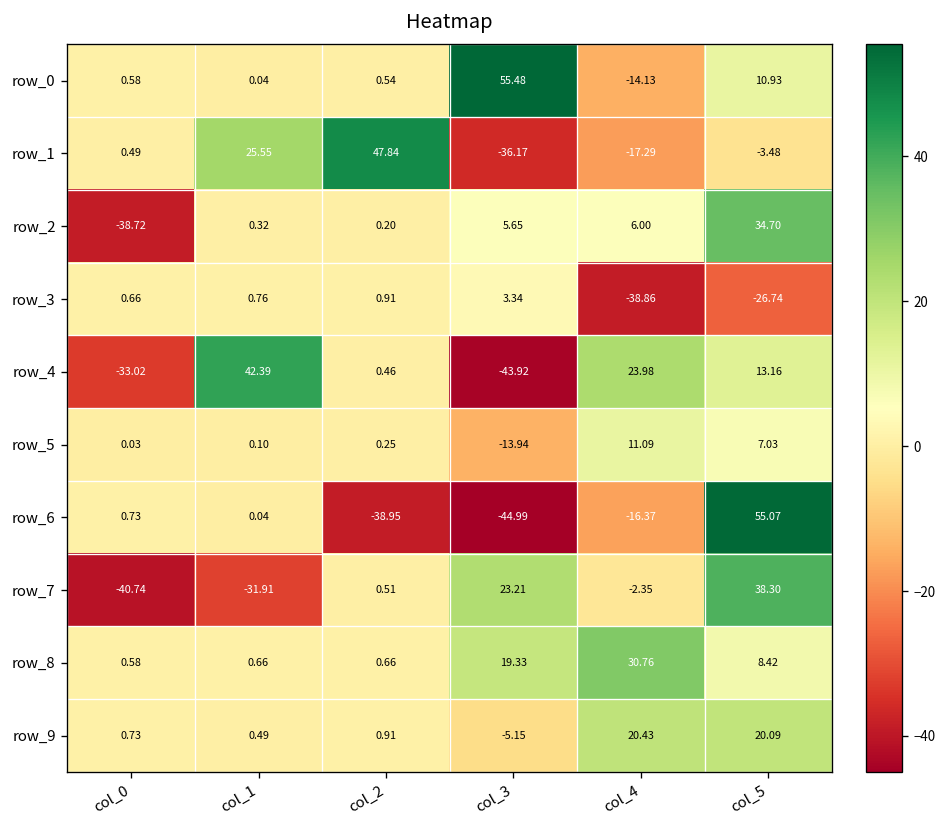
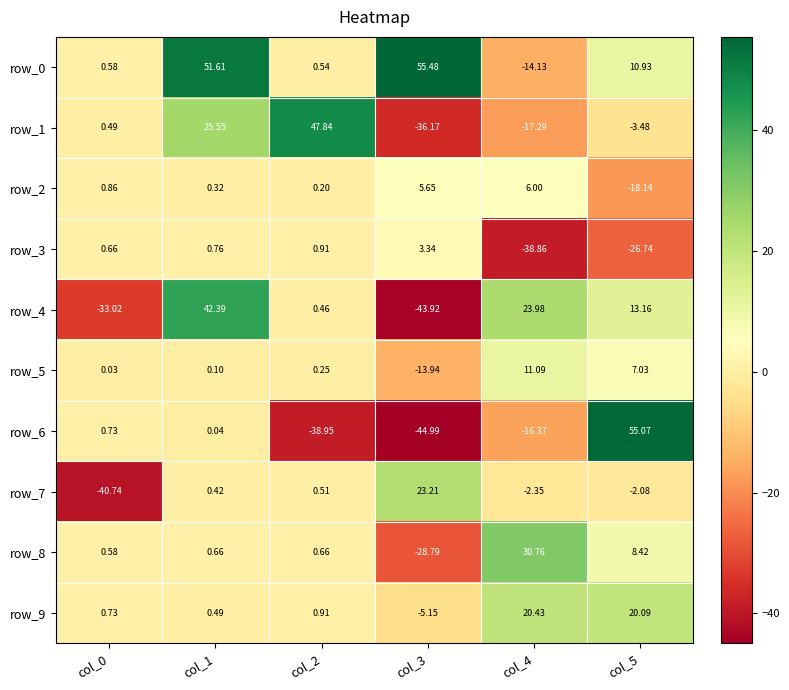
  {
    "row_0": {
      "col_0": 0.58,
-     "col_1": 0.04,
+     "col_1": 51.61,
      "col_2": 0.54,
      "col_3": 55.48,
      "col_4": -14.13,
      "col_5": 10.93
    },
    "row_1": {
      "col_0": 0.49,
      "col_1": 25.55,
      "col_2": 47.84,
      "col_3": -36.17,
      "col_4": -17.29,
      "col_5": -3.48
    },
    "row_2": {
-     "col_0": -38.72,
+     "col_0": 0.86,
      "col_1": 0.32,
      "col_2": 0.20,
      "col_3": 5.65,
      "col_4": 6.00,
-     "col_5": 34.70
+     "col_5": -18.14
    },
    "row_3": {
      "col_0": 0.66,
      "col_1": 0.76,
      "col_2": 0.91,
      "col_3": 3.34,
      "col_4": -38.86,
      "col_5": -26.74
    },
    "row_4": {
      "col_0": -33.02,
      "col_1": 42.39,
      "col_2": 0.46,
      "col_3": -43.92,
      "col_4": 23.98,
      "col_5": 13.16
    },
    "row_5": {
      "col_0": 0.03,
      "col_1": 0.10,
      "col_2": 0.25,
      "col_3": -13.94,
      "col_4": 11.09,
      "col_5": 7.03
    },
    "row_6": {
      "col_0": 0.73,
      "col_1": 0.04,
      "col_2": -38.95,
      "col_3": -44.99,
      "col_4": -16.37,
      "col_5": 55.07
    },
    "row_7": {
      "col_0": -40.74,
-     "col_1": -31.91,
+     "col_1": 0.42,
      "col_2": 0.51,
      "col_3": 23.21,
      "col_4": -2.35,
-     "col_5": 38.30
+     "col_5": -2.08
    },
    "row_8": {
      "col_0": 0.58,
      "col_1": 0.66,
      "col_2": 0.66,
-     "col_3": 19.33,
+     "col_3": -28.79,
      "col_4": 30.76,
      "col_5": 8.42
    },
    "row_9": {
      "col_0": 0.73,
      "col_1": 0.49,
      "col_2": 0.91,
      "col_3": -5.15,
      "col_4": 20.43,
      "col_5": 20.09
    }
  }
